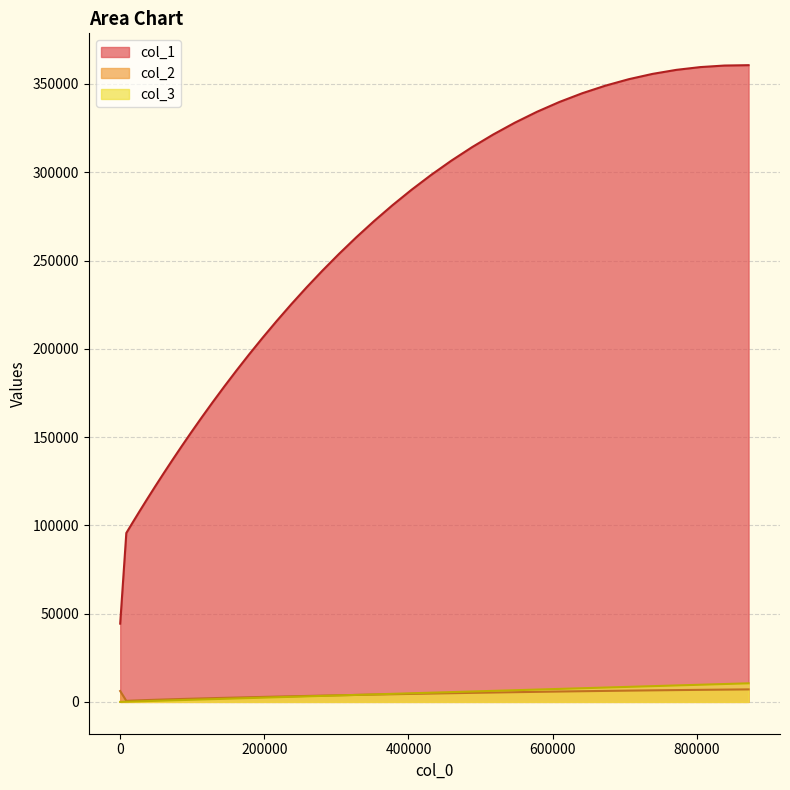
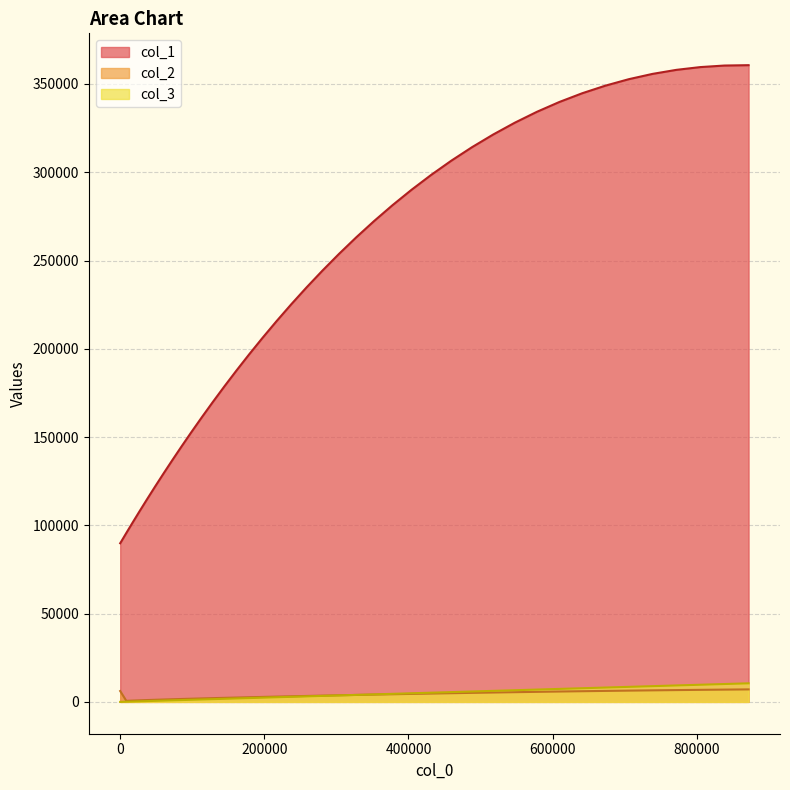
  {
    "col_1": {
-     "0": 44000
+     "0": 90000
    },
    "col_2": {
      "0": 6000
    },
    "col_3": {
      "0": 0
    }
  }
